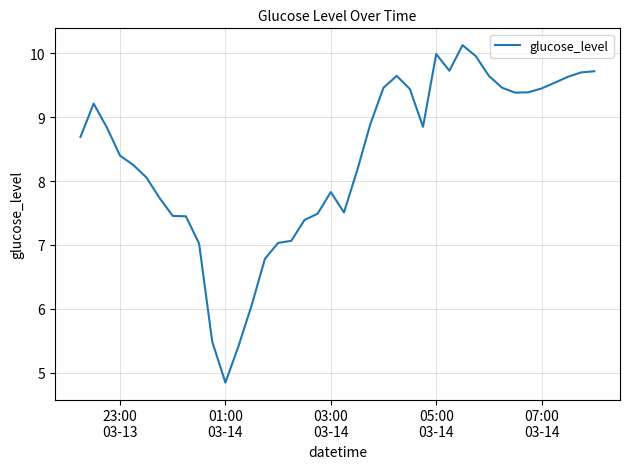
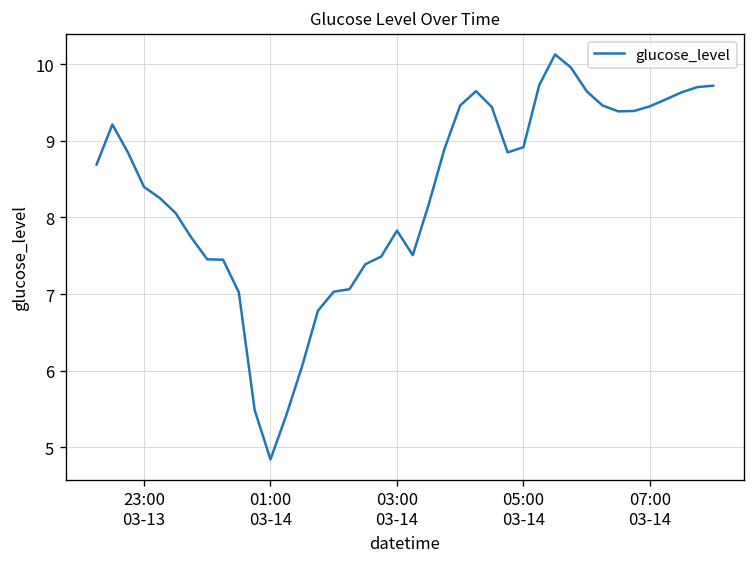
  {
    "23:00 03-13": 8.4,
    "01:00 03-14": 4.8,
    "03:00 03-14": 7.8,
-   "05:00 03-14": 10.0,
+   "05:00 03-14": 8.9,
    "07:00 03-14": 9.5
  }
